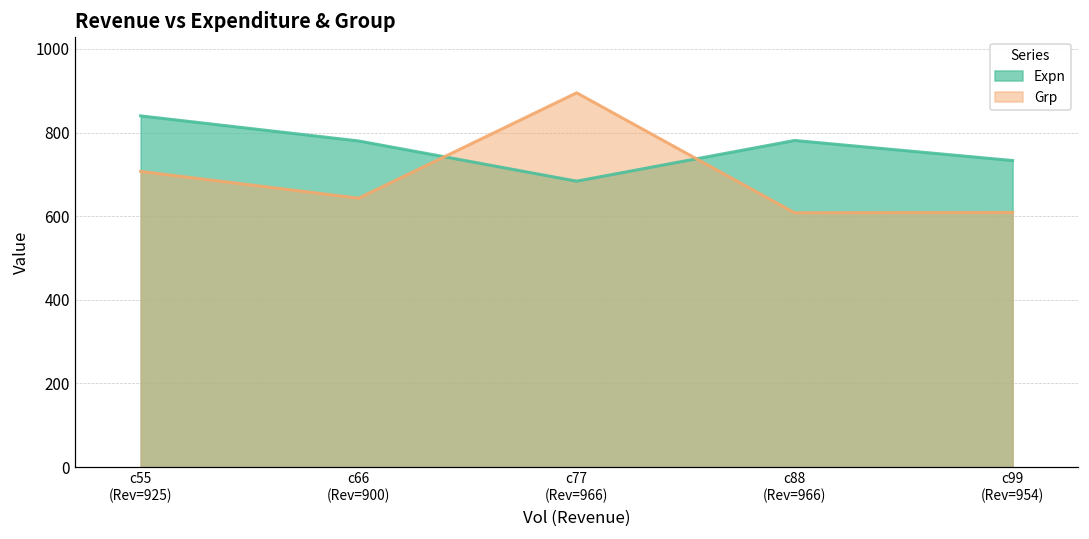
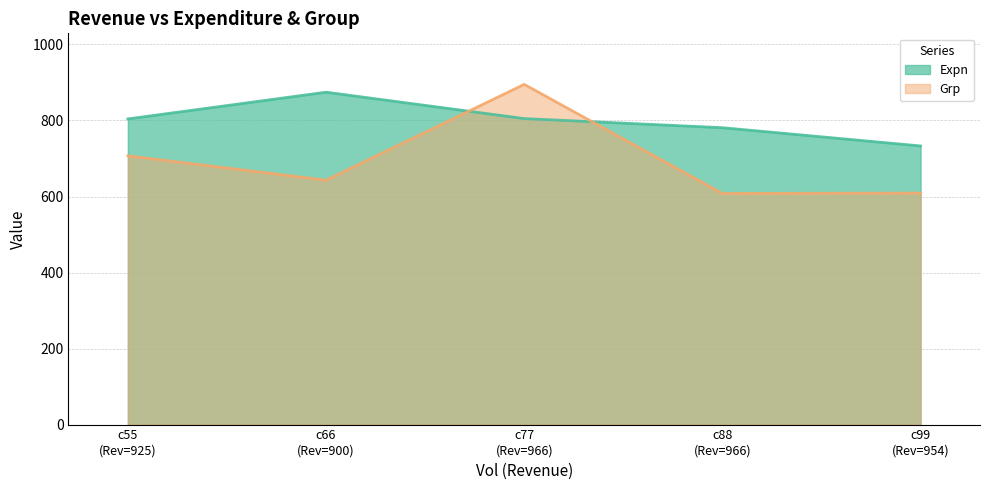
  {
    "Expn": {
-     "c55 (Rev=925)": 840,
-     "c66 (Rev=900)": 780,
-     "c77 (Rev=966)": 680,
+     "c55 (Rev=925)": 800,
+     "c66 (Rev=900)": 870,
+     "c77 (Rev=966)": 810,
      "c88 (Rev=966)": 780,
      "c99 (Rev=954)": 730
    },
    "Grp": {
      "c55 (Rev=925)": 710,
      "c66 (Rev=900)": 640,
      "c77 (Rev=966)": 900,
      "c88 (Rev=966)": 610,
      "c99 (Rev=954)": 610
    }
  }
